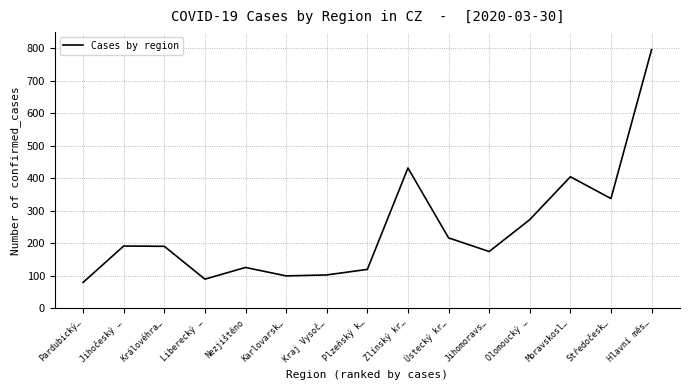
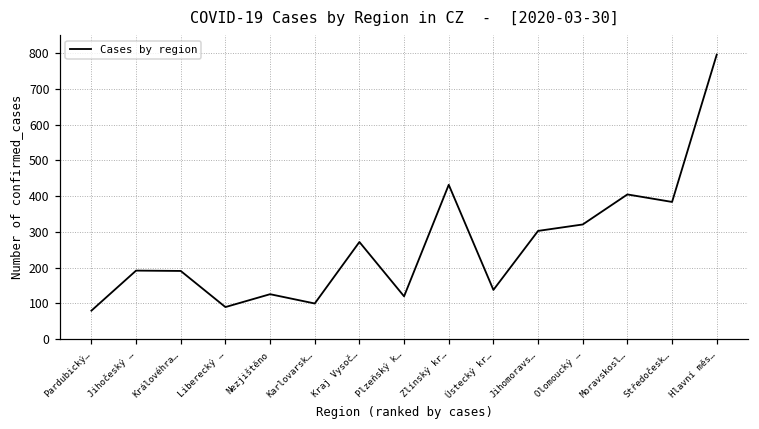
  {
    "Pardubický…": 80,
    "Jihočeský …": 190,
    "Královéhra…": 190,
    "Liberecký …": 90,
    "Nezjištěno": 130,
    "Karlovarsk…": 100,
-   "Kraj Vysoč…": 100,
+   "Kraj Vysoč…": 270,
    "Plzeňský k…": 120,
    "Zlínský kr…": 430,
-   "Ústecký kr…": 220,
-   "Jihomoravs…": 180,
-   "Olomoucký …": 270,
+   "Ústecký kr…": 140,
+   "Jihomoravs…": 300,
+   "Olomoucký …": 320,
    "Moravskosl…": 410,
-   "Středočesk…": 340,
+   "Středočesk…": 380,
    "Hlavní měs…": 800
  }
